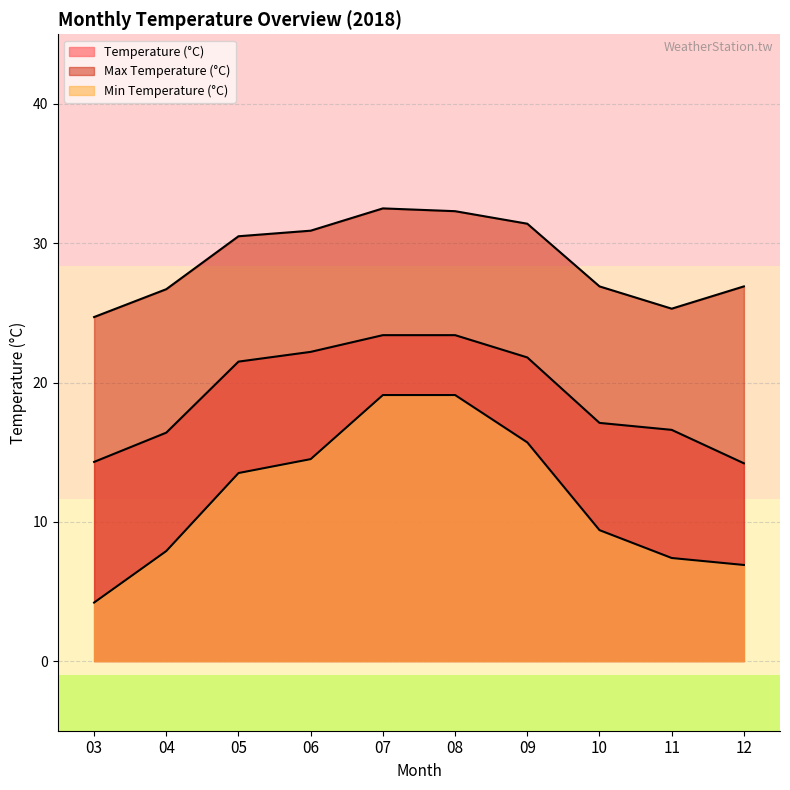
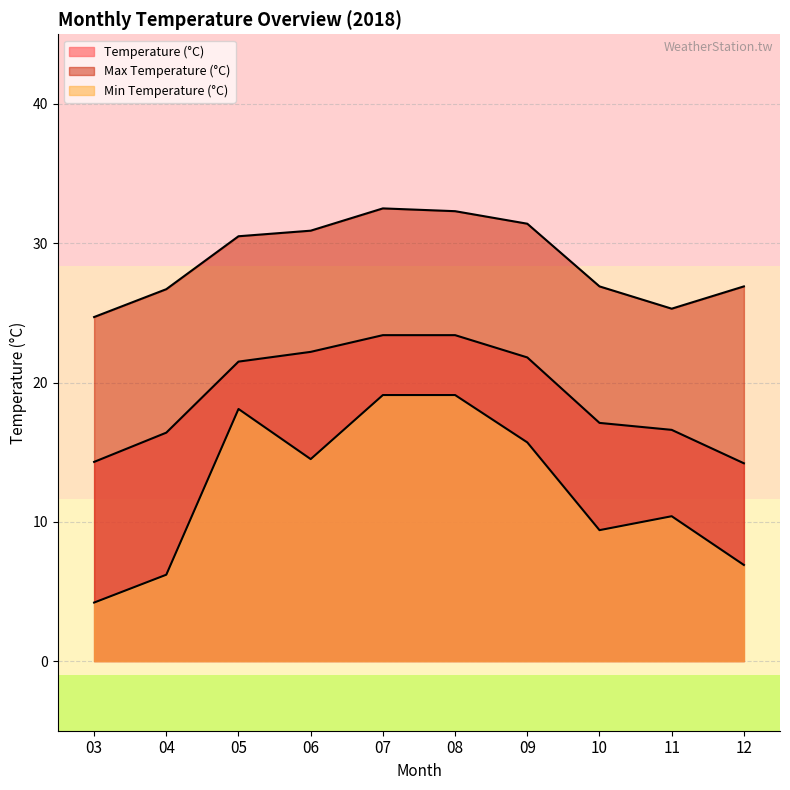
  {
    "Min Temperature (°C)": {
      "03": 4.2,
-     "04": 7.9,
-     "05": 13.5,
+     "04": 6.2,
+     "05": 18.1,
      "06": 14.5,
      "07": 19.1,
      "08": 19.1,
      "09": 15.7,
      "10": 9.4,
-     "11": 7.4,
+     "11": 10.4,
      "12": 6.9
    }
  }
